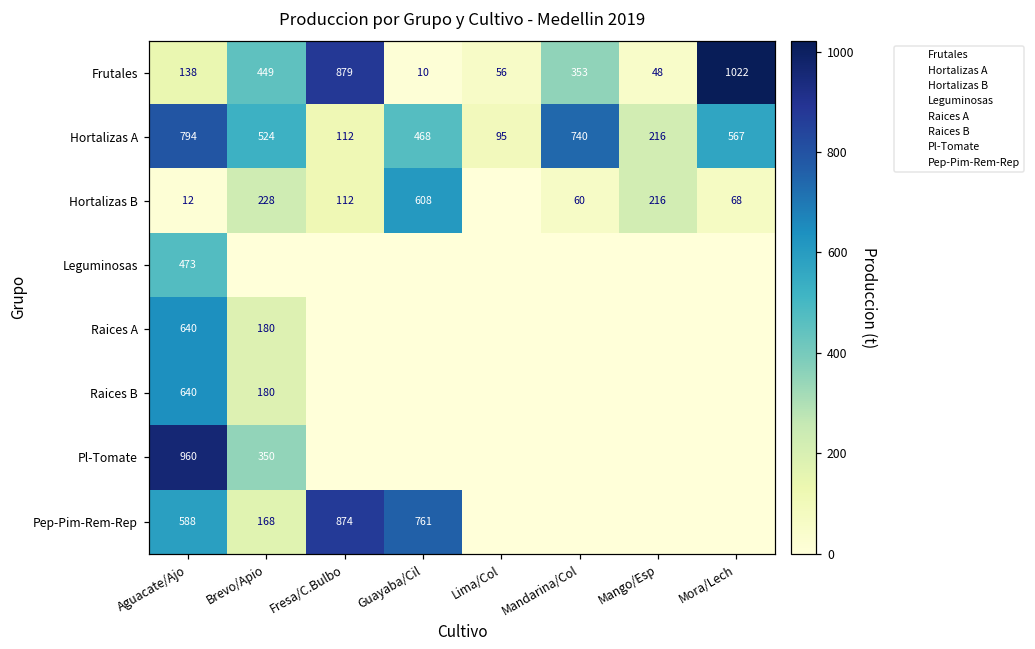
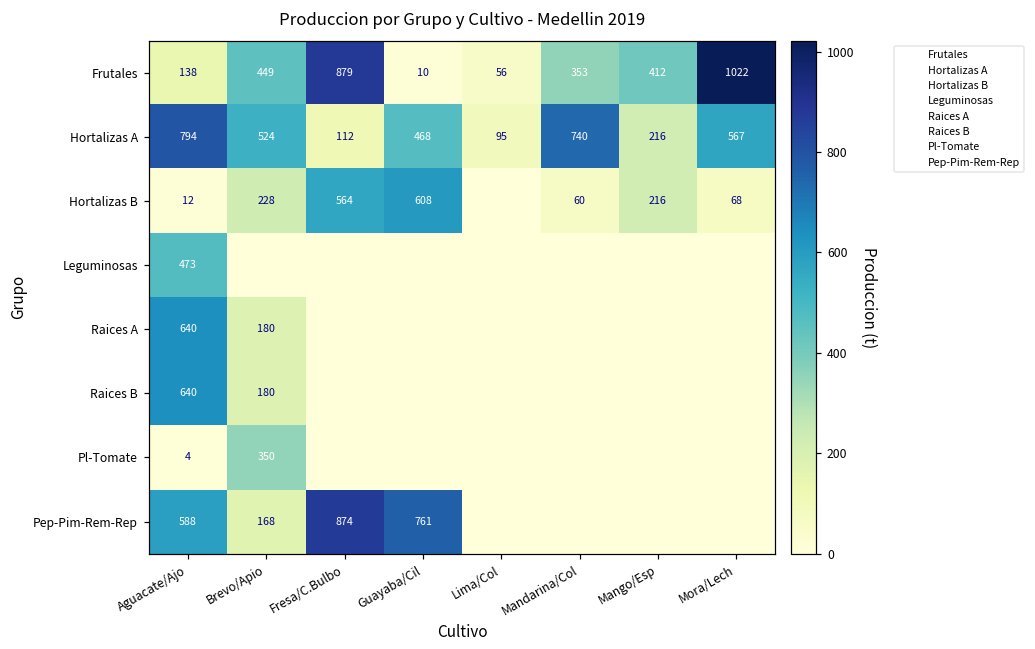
  {
    "Frutales": {
-     "Mango/Esp": 48
+     "Mango/Esp": 412
    },
    "Hortalizas B": {
-     "Fresa/C.Bulbo": 112
+     "Fresa/C.Bulbo": 564
    },
    "Pl-Tomate": {
-     "Aguacate/Ajo": 960
+     "Aguacate/Ajo": 4
    }
  }
